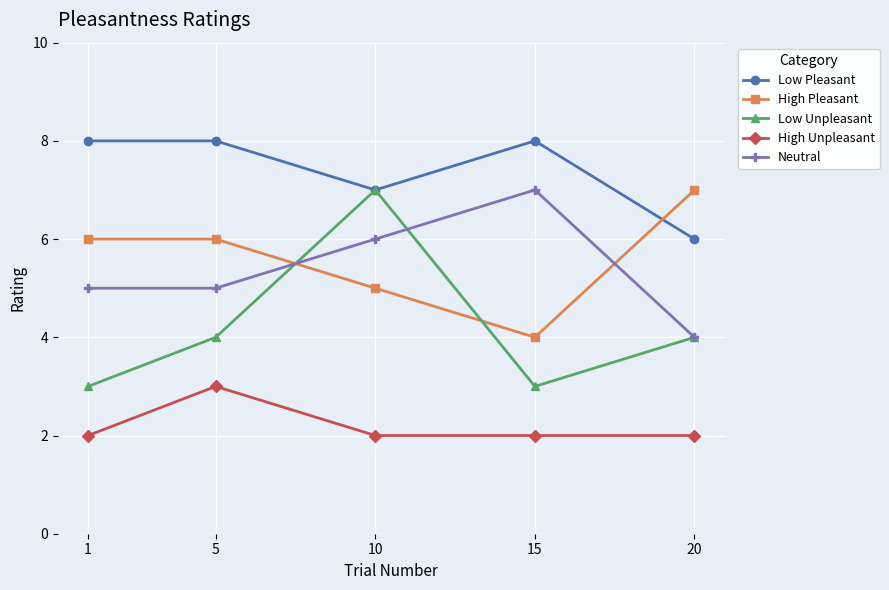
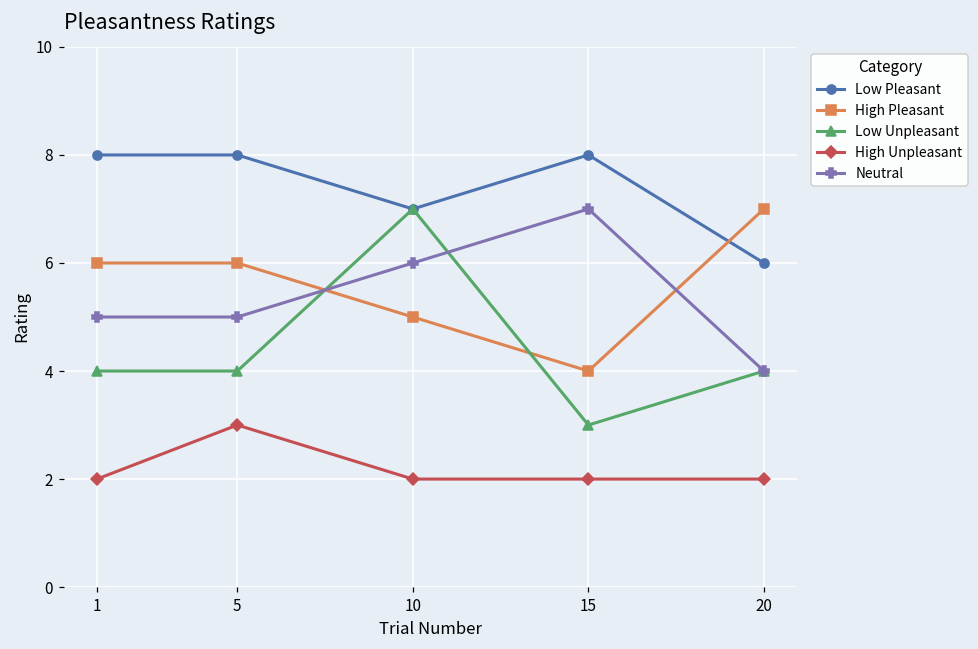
  {
    "Low Unpleasant": {
-     "1": 3,
+     "1": 4,
      "5": 4,
      "15": 3
    }
  }
